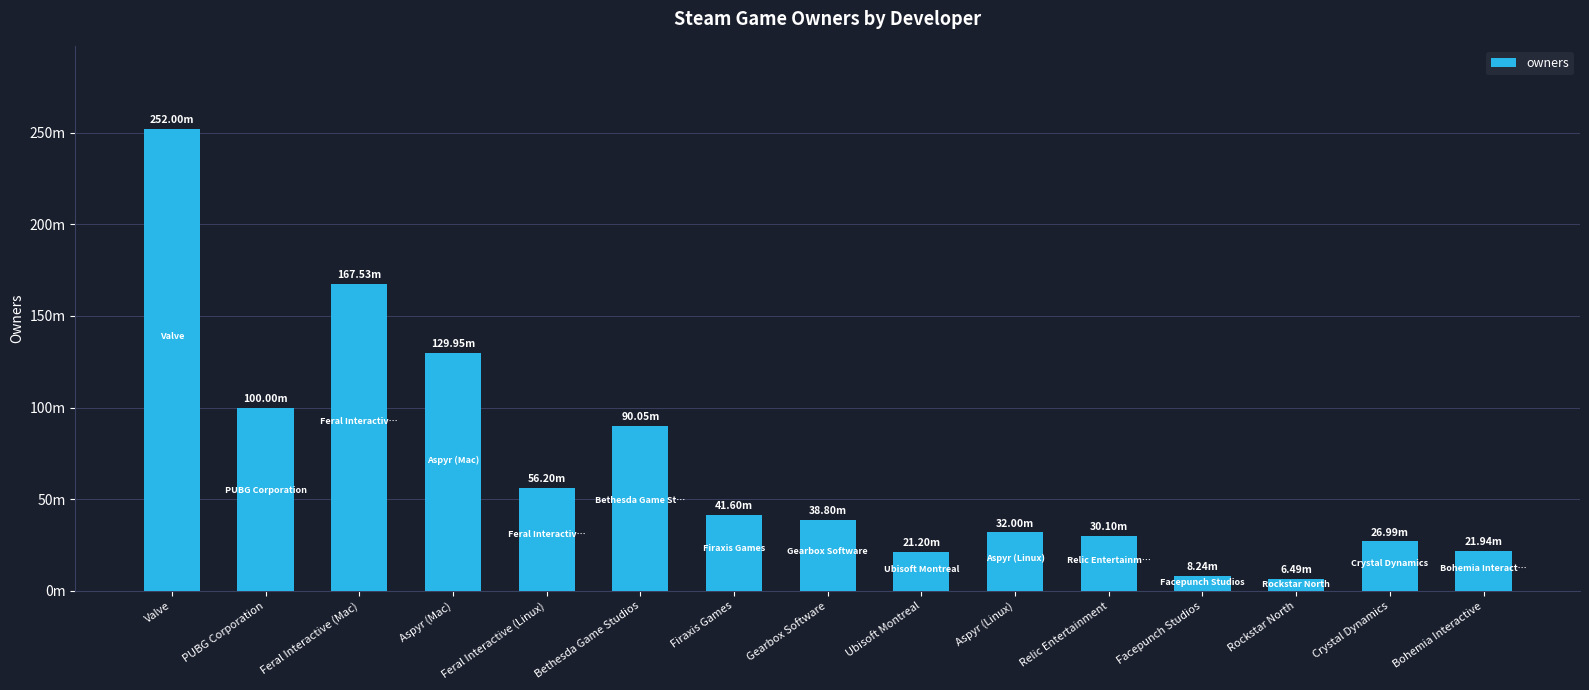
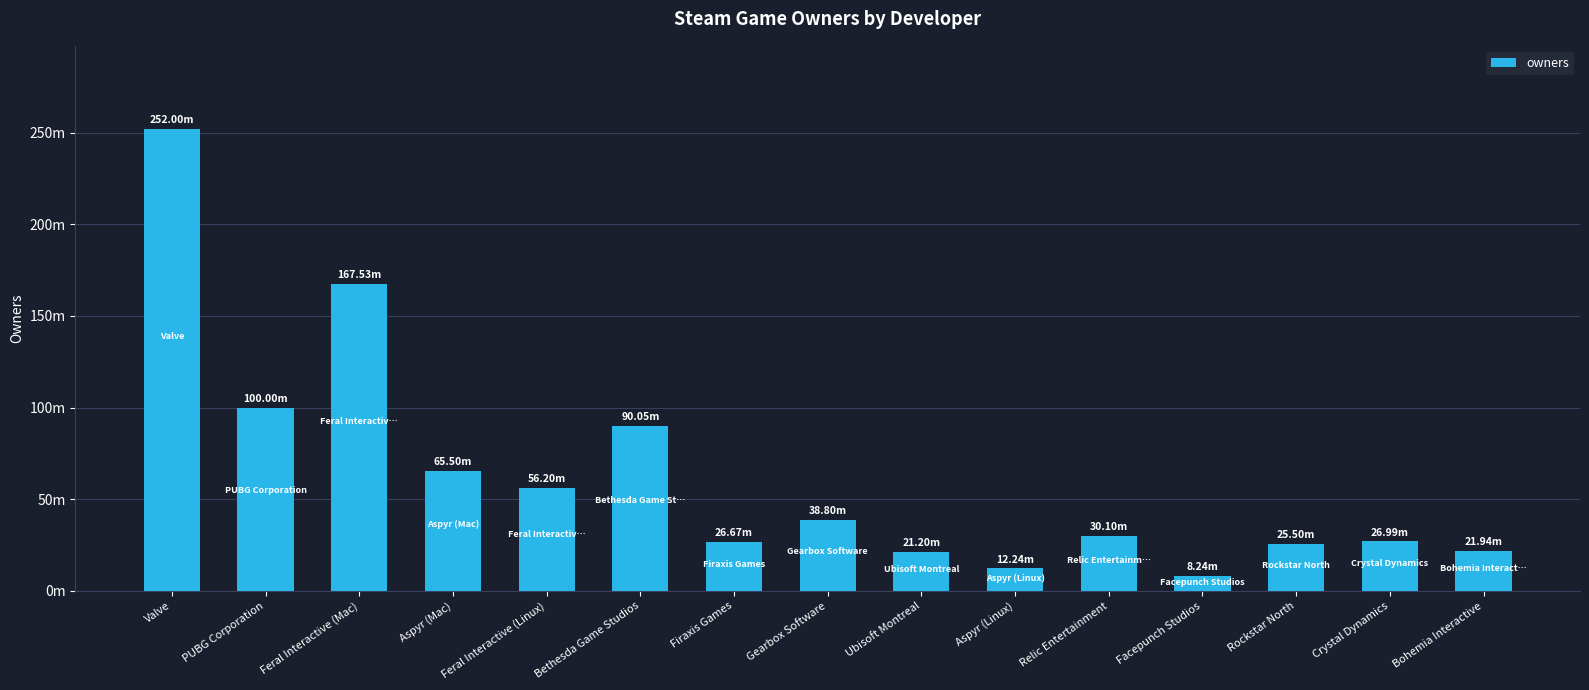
  {
-   "Aspyr (Mac)": "129.95m",
-   "Firaxis Games": "41.60m",
-   "Aspyr (Linux)": "32.00m",
-   "Rockstar North": "6.49m"
+   "Aspyr (Mac)": "65.50m",
+   "Firaxis Games": "26.67m",
+   "Aspyr (Linux)": "12.24m",
+   "Rockstar North": "25.50m"
  }
